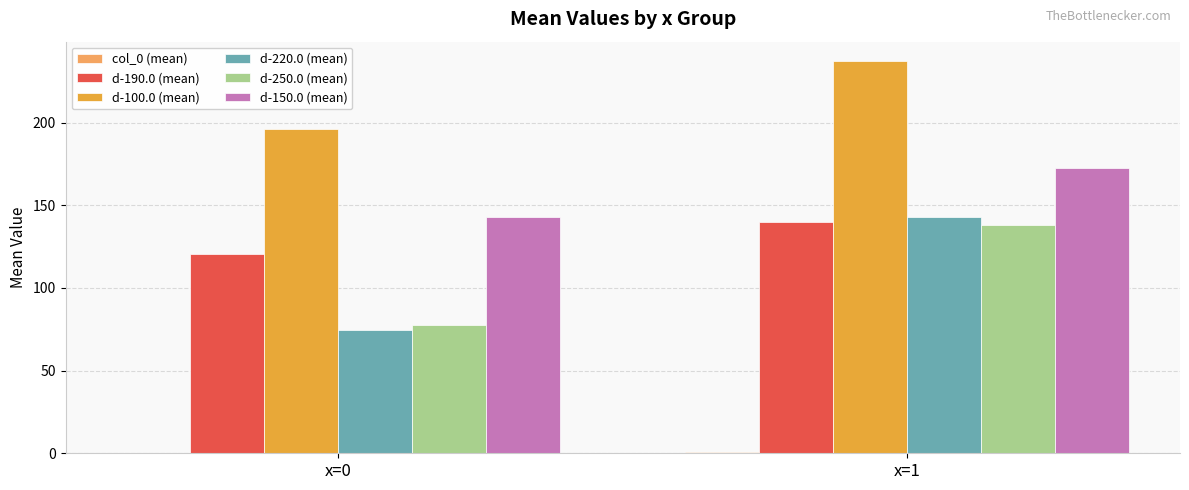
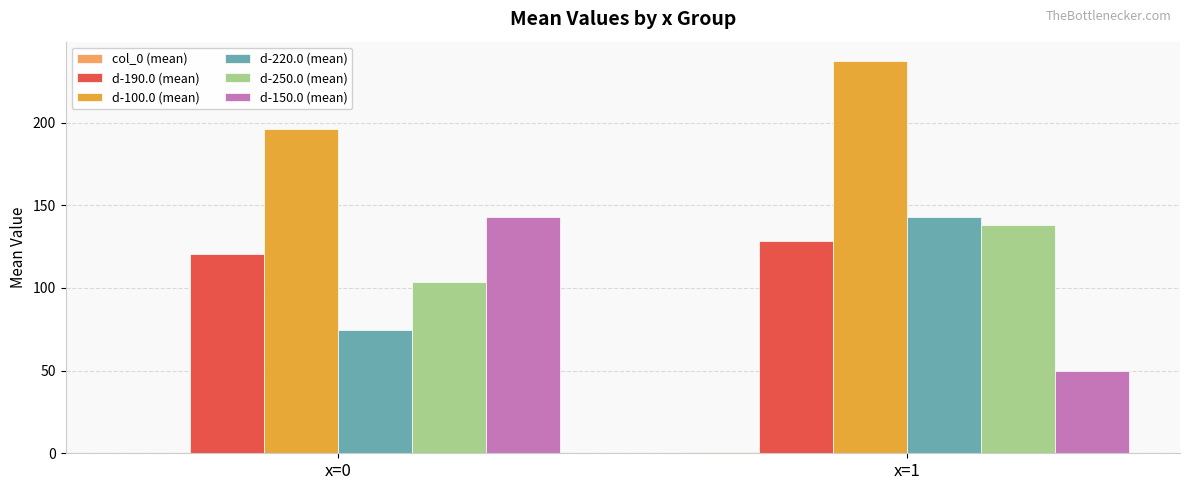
  {
    "d-190.0 (mean)": {
      "x=0": 120,
-     "x=1": 140
+     "x=1": 129
    },
    "d-220.0 (mean)": {
      "x=0": 75,
      "x=1": 143
    },
    "d-250.0 (mean)": {
-     "x=0": 77,
+     "x=0": 103,
      "x=1": 138
    },
    "d-150.0 (mean)": {
      "x=0": 143,
-     "x=1": 172
+     "x=1": 50
    }
  }
